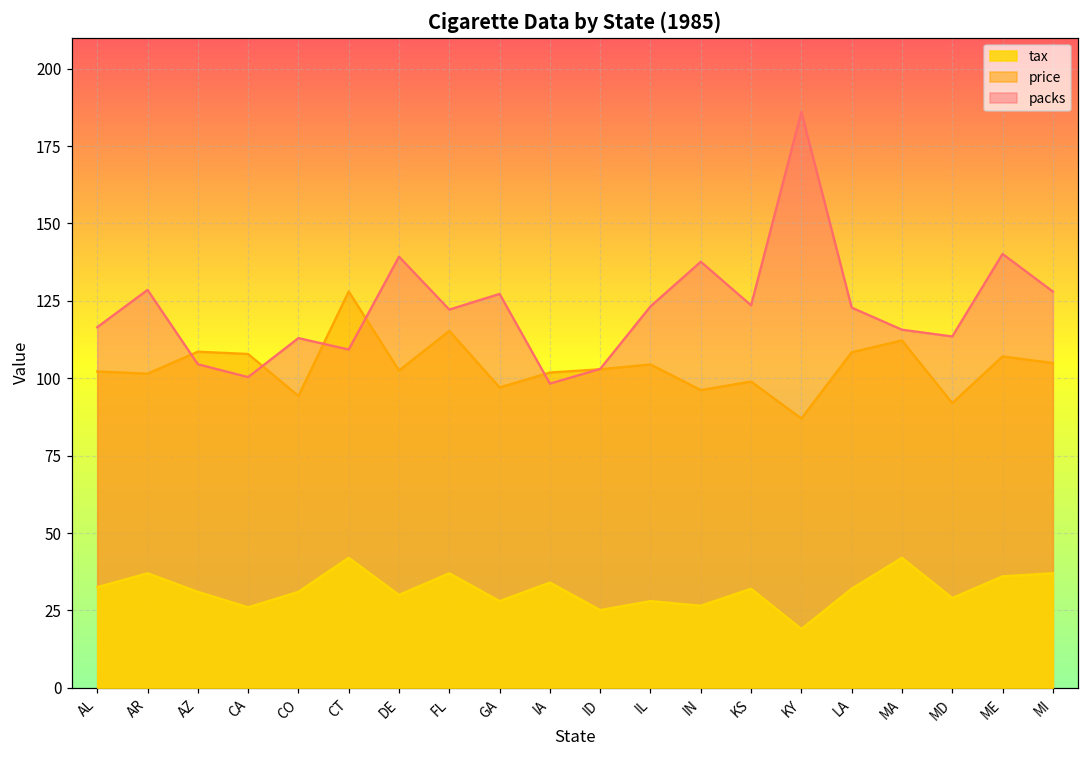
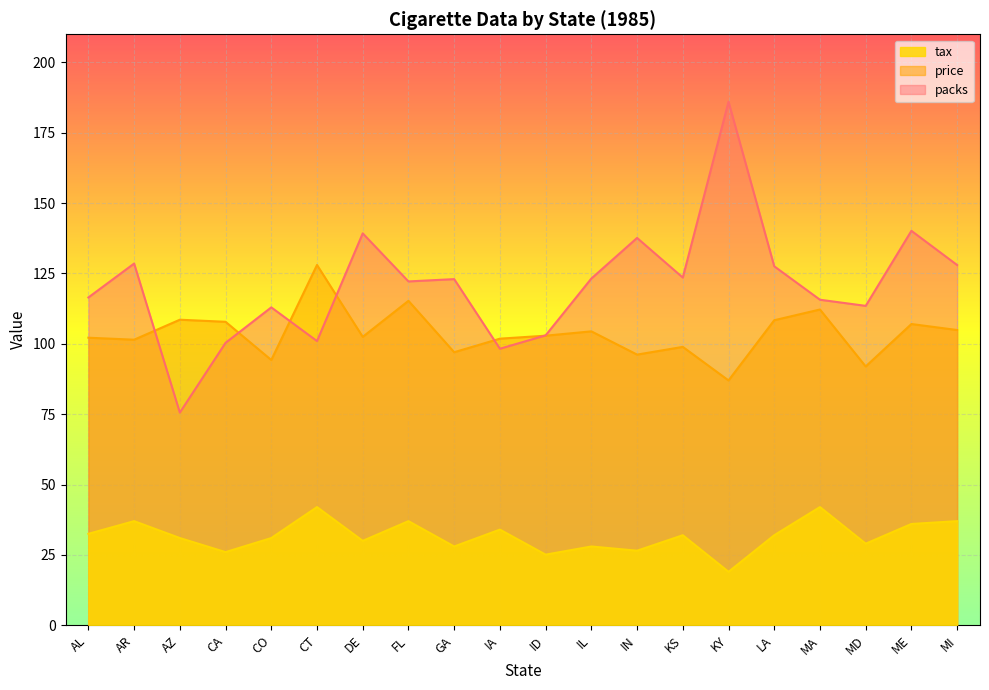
  {
    "packs": {
      "AL": 116,
      "AR": 129,
-     "AZ": 105,
+     "AZ": 76,
      "CA": 100,
      "CO": 113,
-     "CT": 109,
+     "CT": 101,
      "DE": 139,
      "FL": 122,
-     "GA": 127,
+     "GA": 123,
      "IA": 98,
      "IL": 123,
      "IN": 138,
      "KS": 124,
      "KY": 186,
-     "LA": 123,
+     "LA": 128,
      "MA": 116,
      "MD": 113,
      "ME": 140,
      "MI": 128
    }
  }
